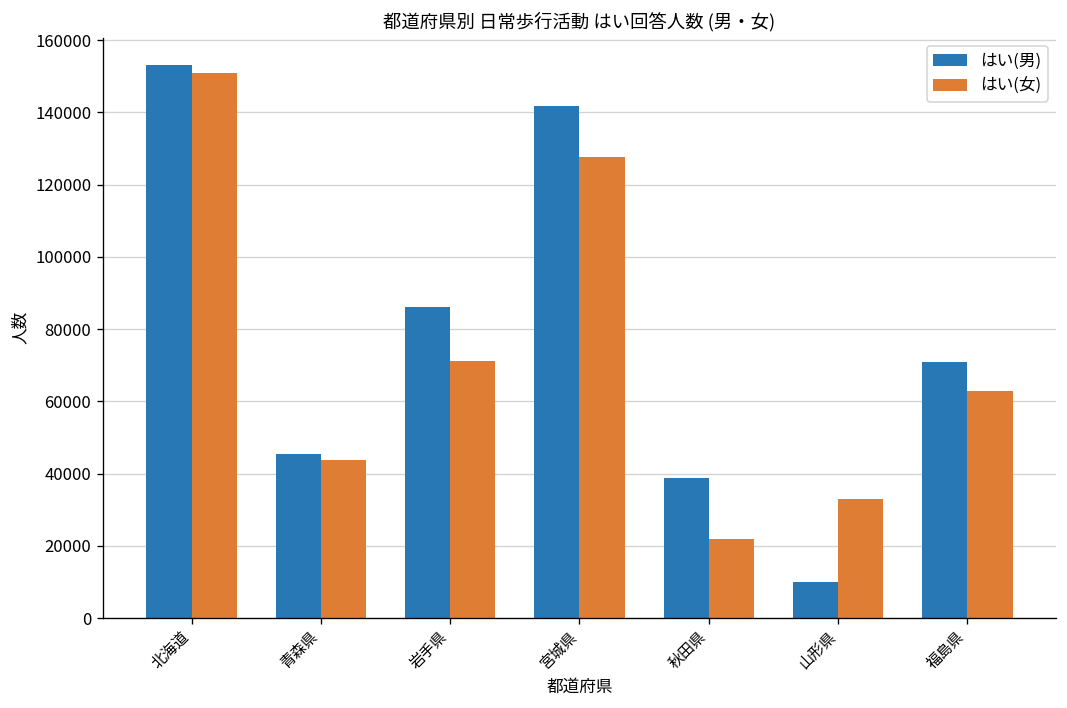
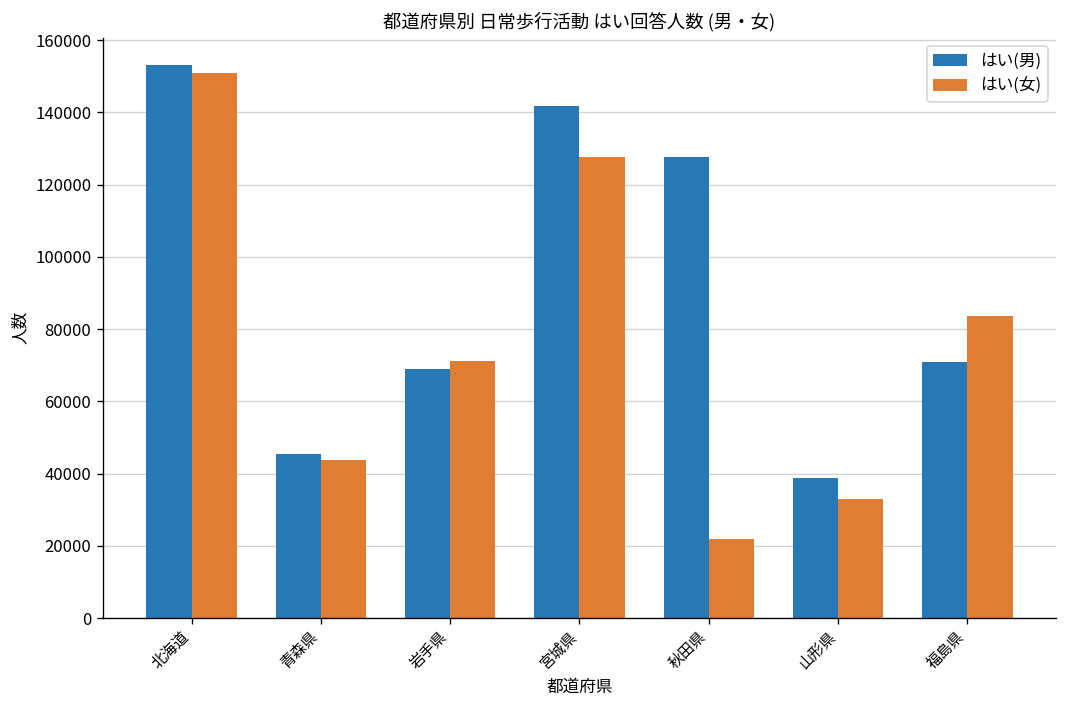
  {
    "はい(男)": {
      "北海道": 153000,
      "青森県": 45000,
-     "岩手県": 86000,
+     "岩手県": 69000,
      "宮城県": 142000,
-     "秋田県": 39000,
-     "山形県": 10000,
+     "秋田県": 128000,
+     "山形県": 39000,
      "福島県": 71000
    },
    "はい(女)": {
      "北海道": 151000,
      "青森県": 44000,
      "岩手県": 71000,
      "宮城県": 128000,
      "秋田県": 22000,
      "山形県": 33000,
-     "福島県": 63000
+     "福島県": 84000
    }
  }
